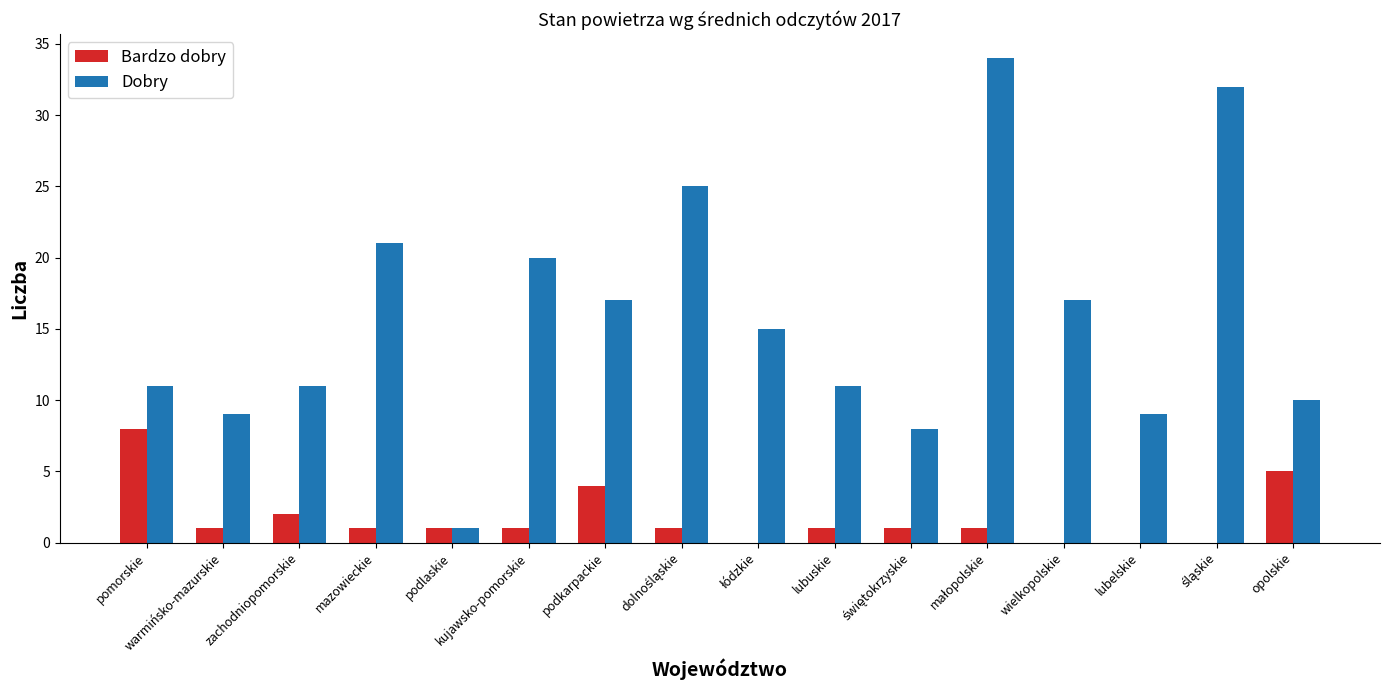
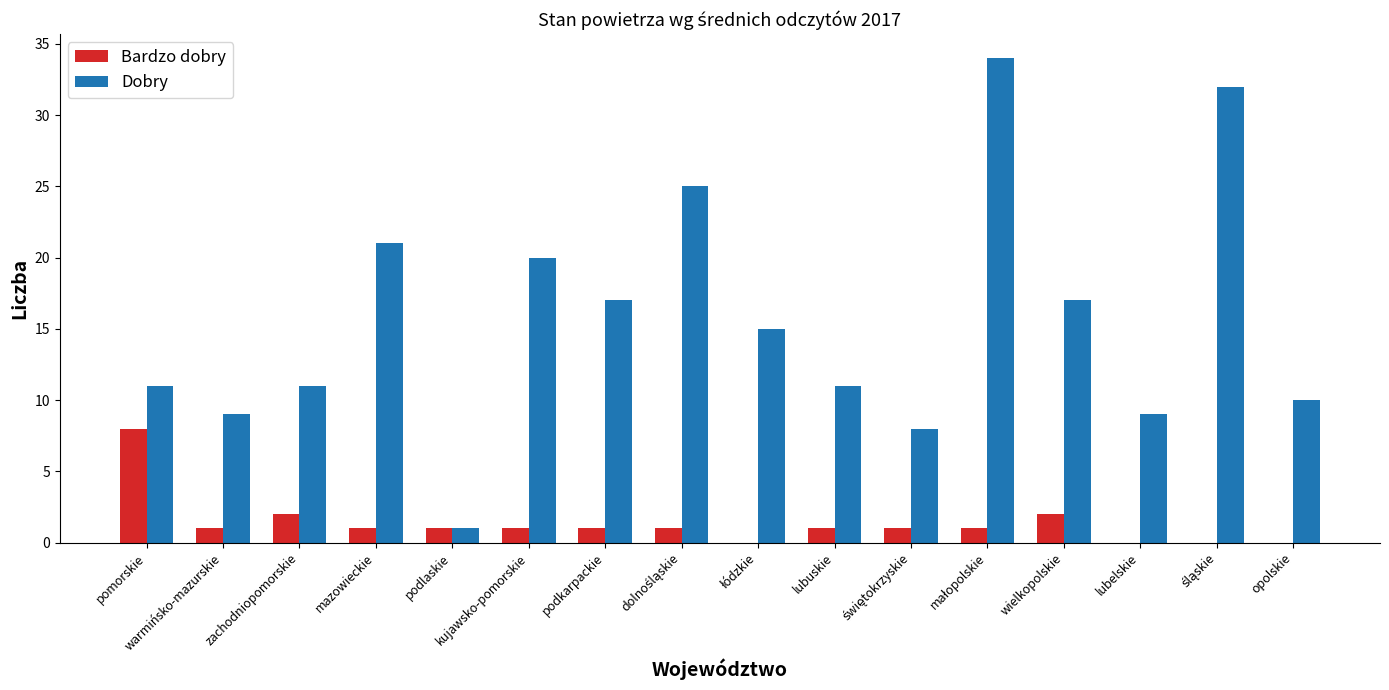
  {
    "Bardzo dobry": {
      "pomorskie": 8,
      "warmińsko-mazurskie": 1,
      "zachodniopomorskie": 2,
      "mazowieckie": 1,
      "podlaskie": 1,
      "kujawsko-pomorskie": 1,
-     "podkarpackie": 4,
+     "podkarpackie": 1,
      "dolnośląskie": 1,
      "łódzkie": 0,
      "lubuskie": 1,
      "świętokrzyskie": 1,
      "małopolskie": 1,
-     "wielkopolskie": 0,
+     "wielkopolskie": 2,
      "lubelskie": 0,
      "śląskie": 0,
-     "opolskie": 5
+     "opolskie": 0
    },
    "Dobry": {
      "pomorskie": 11,
      "warmińsko-mazurskie": 9,
      "zachodniopomorskie": 11,
      "mazowieckie": 21,
      "podlaskie": 1,
      "kujawsko-pomorskie": 20,
      "podkarpackie": 17,
      "dolnośląskie": 25,
      "łódzkie": 15,
      "lubuskie": 11,
      "świętokrzyskie": 8,
      "małopolskie": 34,
      "wielkopolskie": 17,
      "lubelskie": 9,
      "śląskie": 32,
      "opolskie": 10
    }
  }
